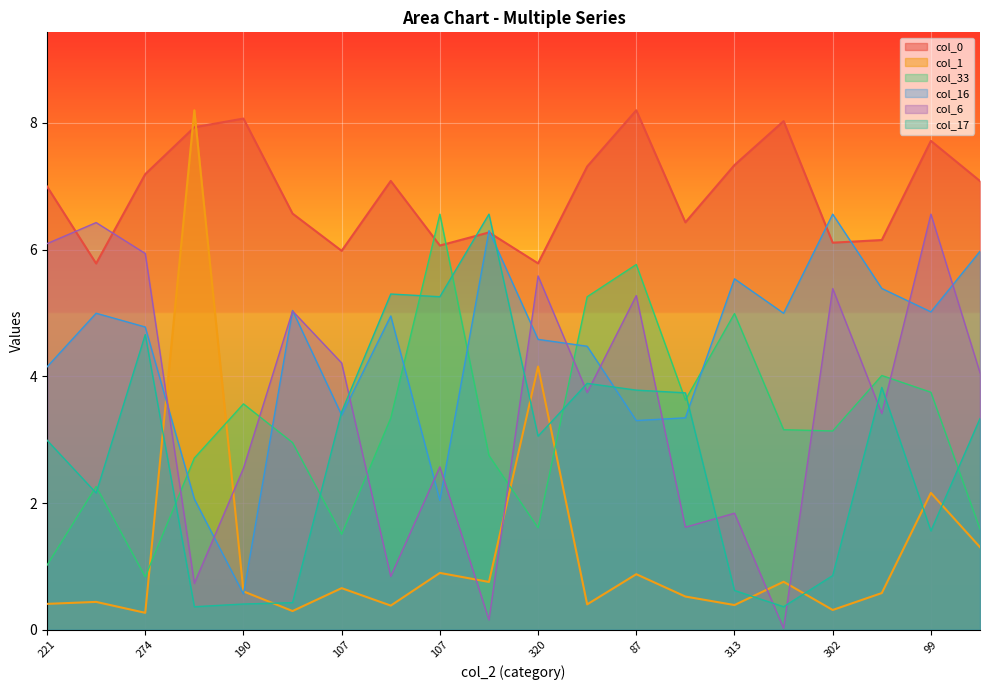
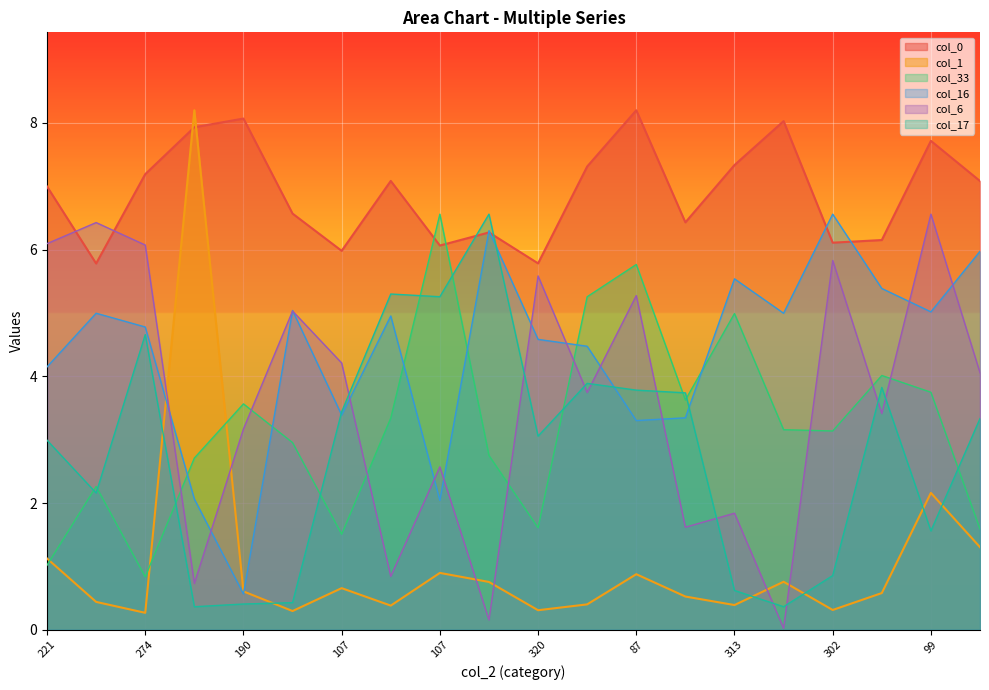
  {
    "col_0": {
      "221": 7.0,
      "274": 7.2,
      "190": 8.1,
      "320": 5.8,
      "87": 8.2,
      "313": 7.3,
      "302": 6.1,
      "99": 7.7
    },
    "col_1": {
-     "221": 0.4,
+     "221": 1.1,
      "274": 0.3,
      "190": 0.6,
-     "320": 4.2,
+     "320": 0.3,
      "87": 0.9,
      "313": 0.4,
      "302": 0.3,
      "99": 2.2
    },
    "col_6": {
      "221": 6.1,
-     "274": 5.9,
-     "190": 2.5,
+     "274": 6.1,
+     "190": 3.2,
      "320": 5.6,
      "87": 5.3,
      "313": 1.8,
-     "302": 5.4,
+     "302": 5.8,
      "99": 6.6
    }
  }
